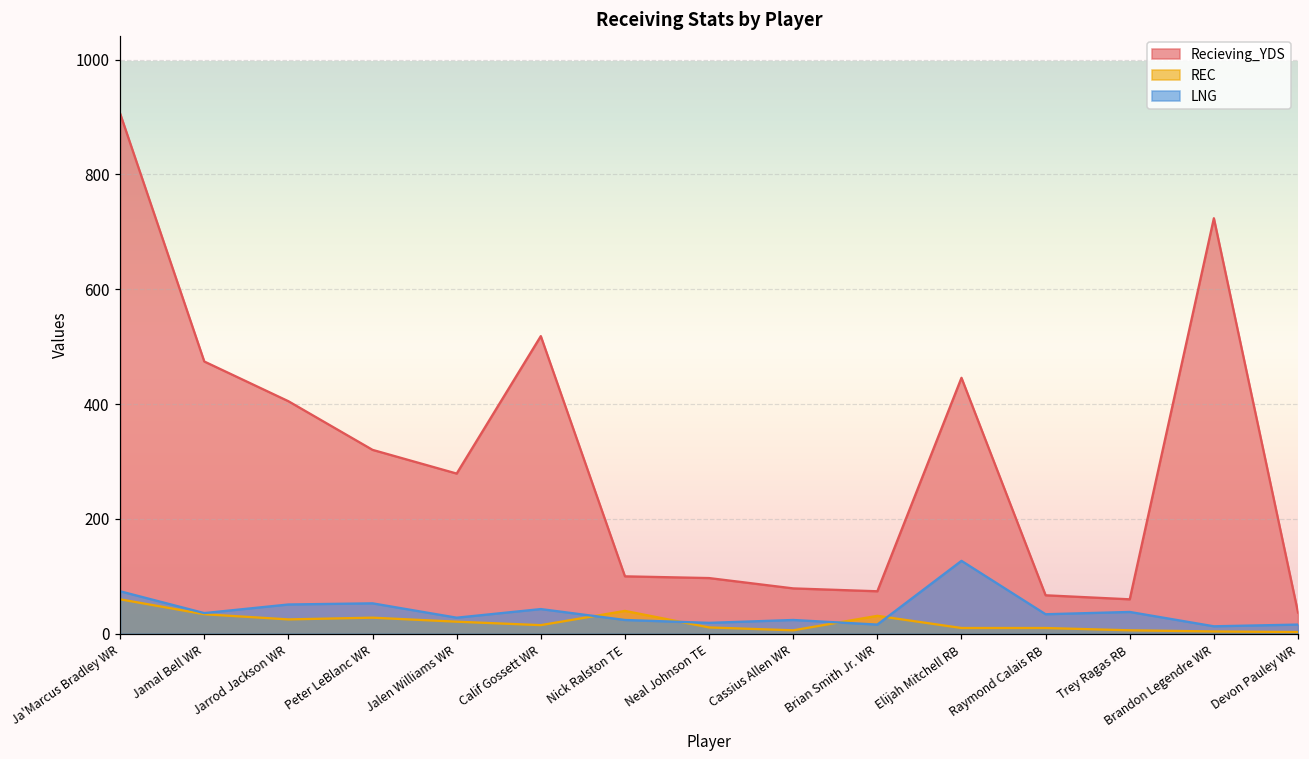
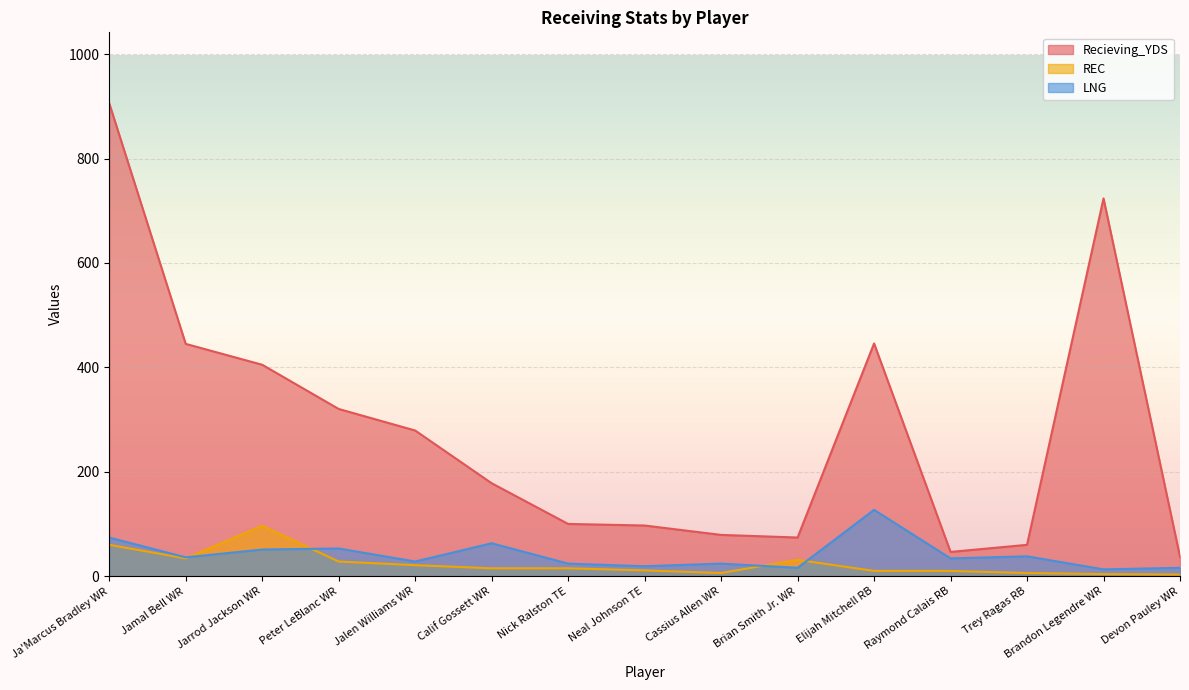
  {
    "Recieving_YDS": {
      "Ja'Marcus Bradley WR": 910,
-     "Jamal Bell WR": 470,
+     "Jamal Bell WR": 450,
      "Jarrod Jackson WR": 410,
      "Peter LeBlanc WR": 320,
      "Jalen Williams WR": 280,
-     "Calif Gossett WR": 520,
+     "Calif Gossett WR": 180,
      "Nick Ralston TE": 100,
      "Neal Johnson TE": 100,
      "Cassius Allen WR": 80,
      "Brian Smith Jr. WR": 70,
      "Elijah Mitchell RB": 450,
-     "Raymond Calais RB": 70,
+     "Raymond Calais RB": 50,
      "Trey Ragas RB": 60,
      "Brandon Legendre WR": 720,
      "Devon Pauley WR": 40
    },
    "REC": {
      "Ja'Marcus Bradley WR": 60,
-     "Jarrod Jackson WR": 30,
+     "Jarrod Jackson WR": 100,
      "Peter LeBlanc WR": 30,
      "Jalen Williams WR": 20,
      "Calif Gossett WR": 20,
-     "Nick Ralston TE": 40,
+     "Nick Ralston TE": 20,
      "Neal Johnson TE": 10,
      "Cassius Allen WR": 10,
      "Brian Smith Jr. WR": 30,
      "Elijah Mitchell RB": 10,
      "Raymond Calais RB": 10,
      "Trey Ragas RB": 10,
      "Brandon Legendre WR": 0,
      "Devon Pauley WR": 0
    },
    "LNG": {
      "Ja'Marcus Bradley WR": 70,
      "Jarrod Jackson WR": 50,
      "Peter LeBlanc WR": 50,
      "Jalen Williams WR": 30,
-     "Calif Gossett WR": 40,
+     "Calif Gossett WR": 60,
      "Nick Ralston TE": 20,
      "Neal Johnson TE": 20,
      "Cassius Allen WR": 20,
      "Brian Smith Jr. WR": 20,
      "Elijah Mitchell RB": 130,
      "Raymond Calais RB": 30,
      "Trey Ragas RB": 40,
      "Brandon Legendre WR": 10,
      "Devon Pauley WR": 20
    }
  }
